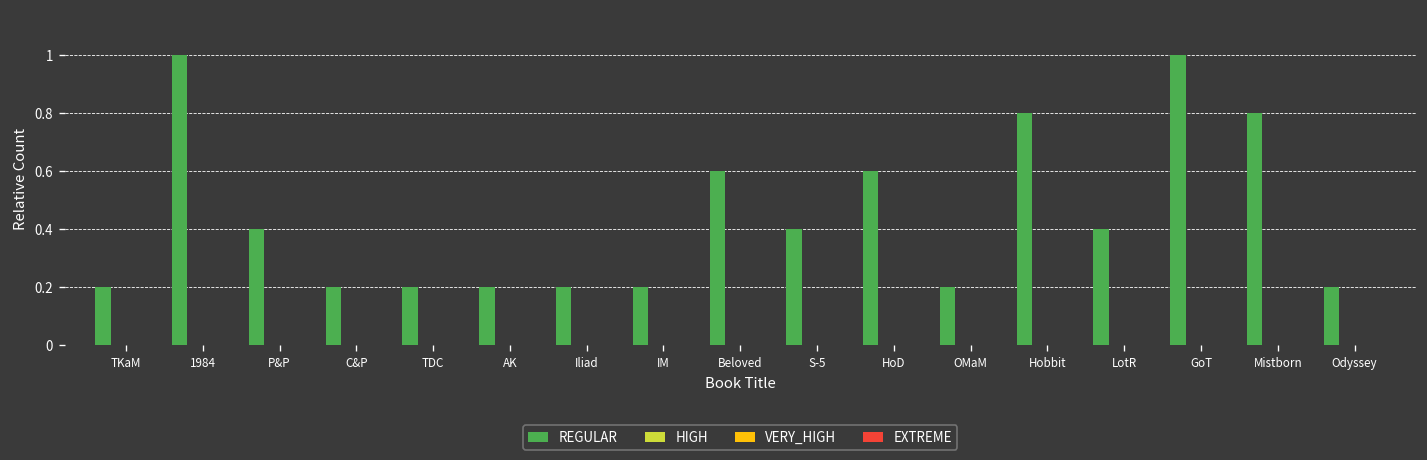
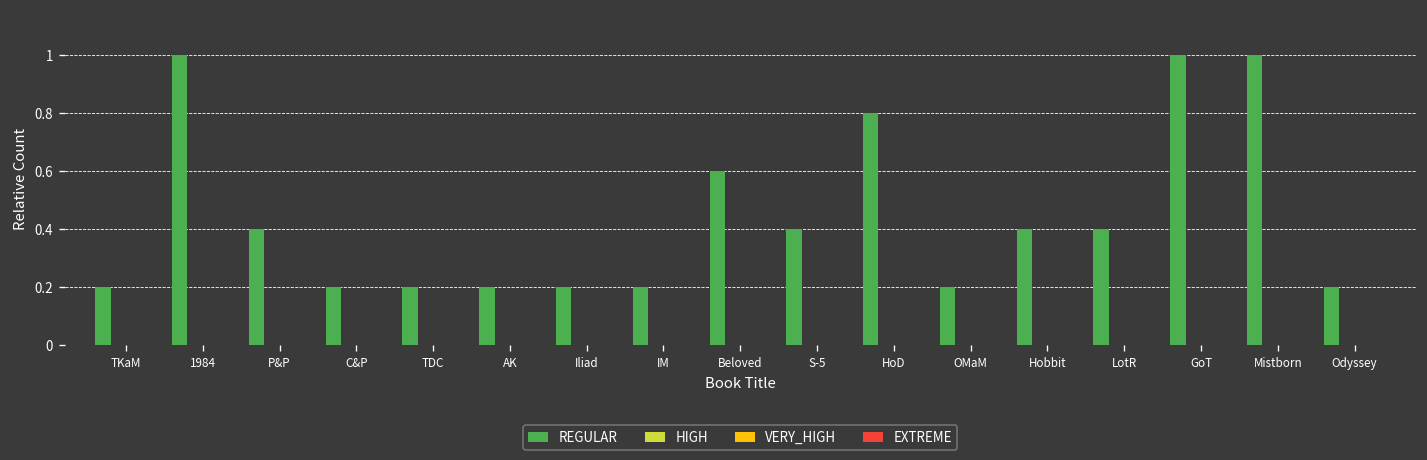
  {
    "REGULAR": {
      "TKaM": 0.20,
      "1984": 1.00,
      "P&P": 0.40,
      "C&P": 0.20,
      "TDC": 0.20,
      "AK": 0.20,
      "Iliad": 0.20,
      "IM": 0.20,
      "Beloved": 0.60,
      "S-5": 0.40,
-     "HoD": 0.60,
+     "HoD": 0.80,
      "OMaM": 0.20,
-     "Hobbit": 0.80,
+     "Hobbit": 0.40,
      "LotR": 0.40,
      "GoT": 1.00,
-     "Mistborn": 0.80,
+     "Mistborn": 1.00,
      "Odyssey": 0.20
    },
    "HIGH": {
      "TKaM": 0.00,
      "1984": 0.00,
      "P&P": 0.00,
      "C&P": 0.00,
      "TDC": 0.00,
      "AK": 0.00,
      "Iliad": 0.00,
      "IM": 0.00,
      "Beloved": 0.00,
      "S-5": 0.00,
      "HoD": 0.00,
      "OMaM": 0.00,
      "Hobbit": 0.00,
      "LotR": 0.00,
      "GoT": 0.00,
      "Mistborn": 0.00,
      "Odyssey": 0.00
    },
    "VERY_HIGH": {
      "TKaM": 0.00,
      "1984": 0.00,
      "P&P": 0.00,
      "C&P": 0.00,
      "TDC": 0.00,
      "AK": 0.00,
      "Iliad": 0.00,
      "IM": 0.00,
      "Beloved": 0.00,
      "S-5": 0.00,
      "HoD": 0.00,
      "OMaM": 0.00,
      "Hobbit": 0.00,
      "LotR": 0.00,
      "GoT": 0.00,
      "Mistborn": 0.00,
      "Odyssey": 0.00
    },
    "EXTREME": {
      "TKaM": 0.00,
      "1984": 0.00,
      "P&P": 0.00,
      "C&P": 0.00,
      "TDC": 0.00,
      "AK": 0.00,
      "Iliad": 0.00,
      "IM": 0.00,
      "Beloved": 0.00,
      "S-5": 0.00,
      "HoD": 0.00,
      "OMaM": 0.00,
      "Hobbit": 0.00,
      "LotR": 0.00,
      "GoT": 0.00,
      "Mistborn": 0.00,
      "Odyssey": 0.00
    }
  }
